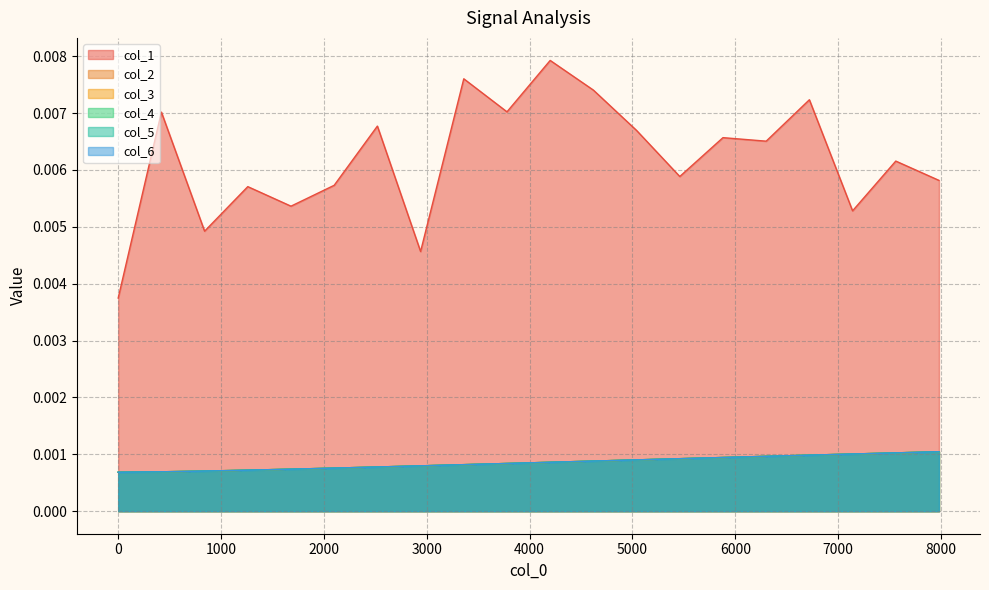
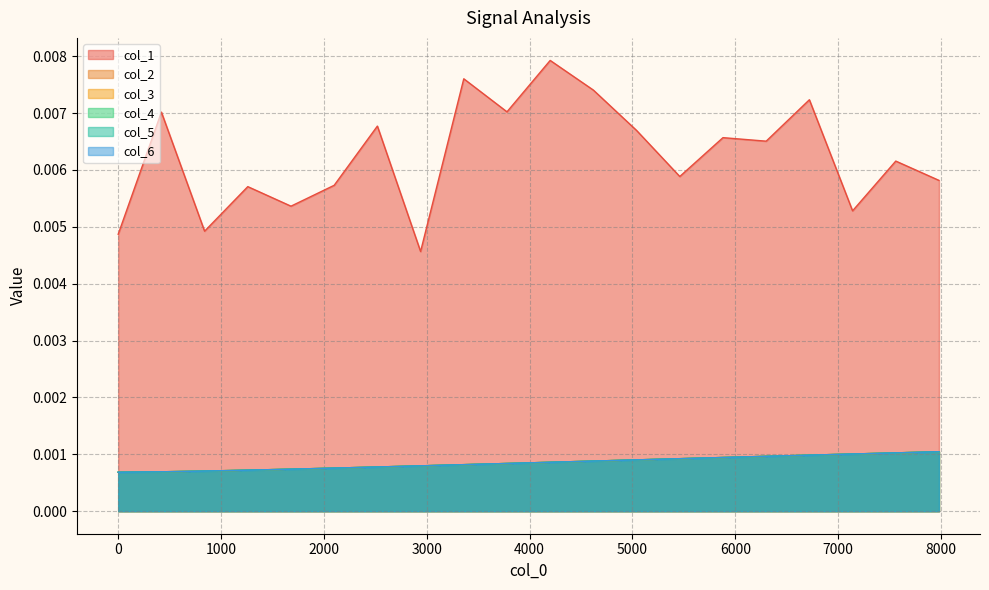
  {
    "col_1": {
-     "0": 0.0037
+     "0": 0.0049
    },
    "col_6": {
      "0": 0.0007
    }
  }
